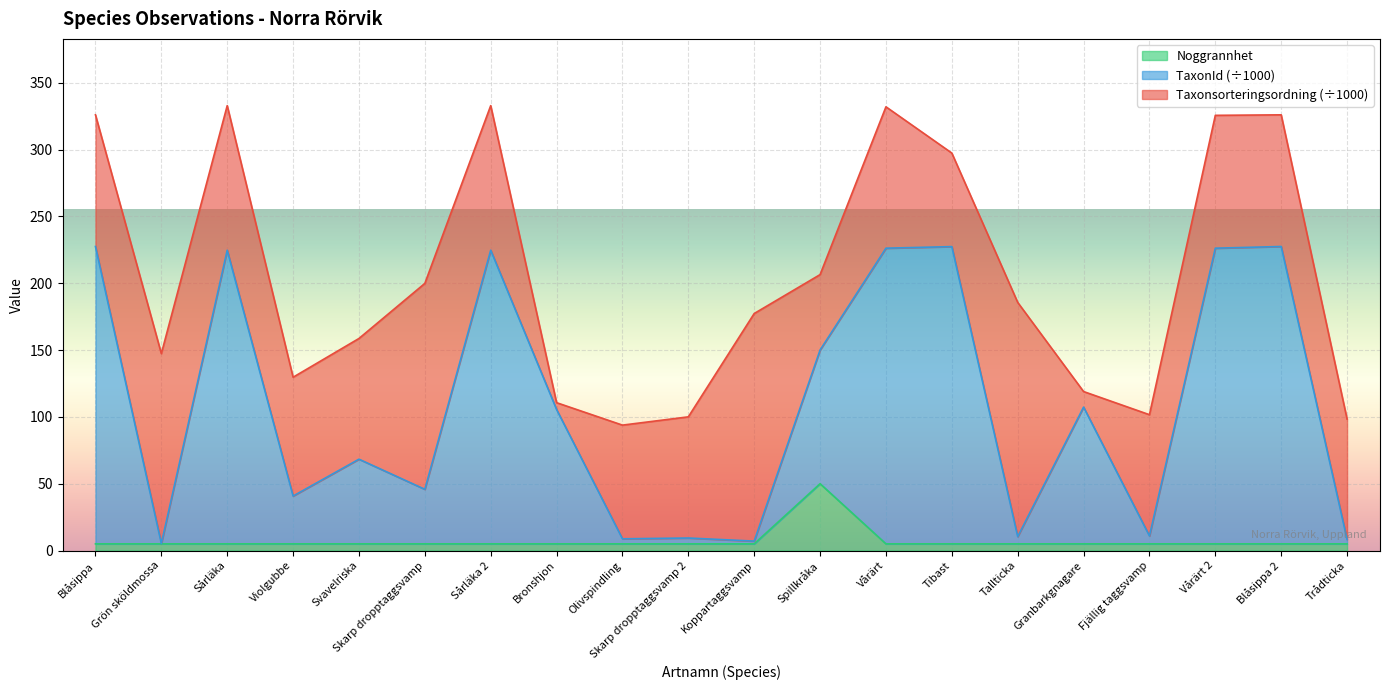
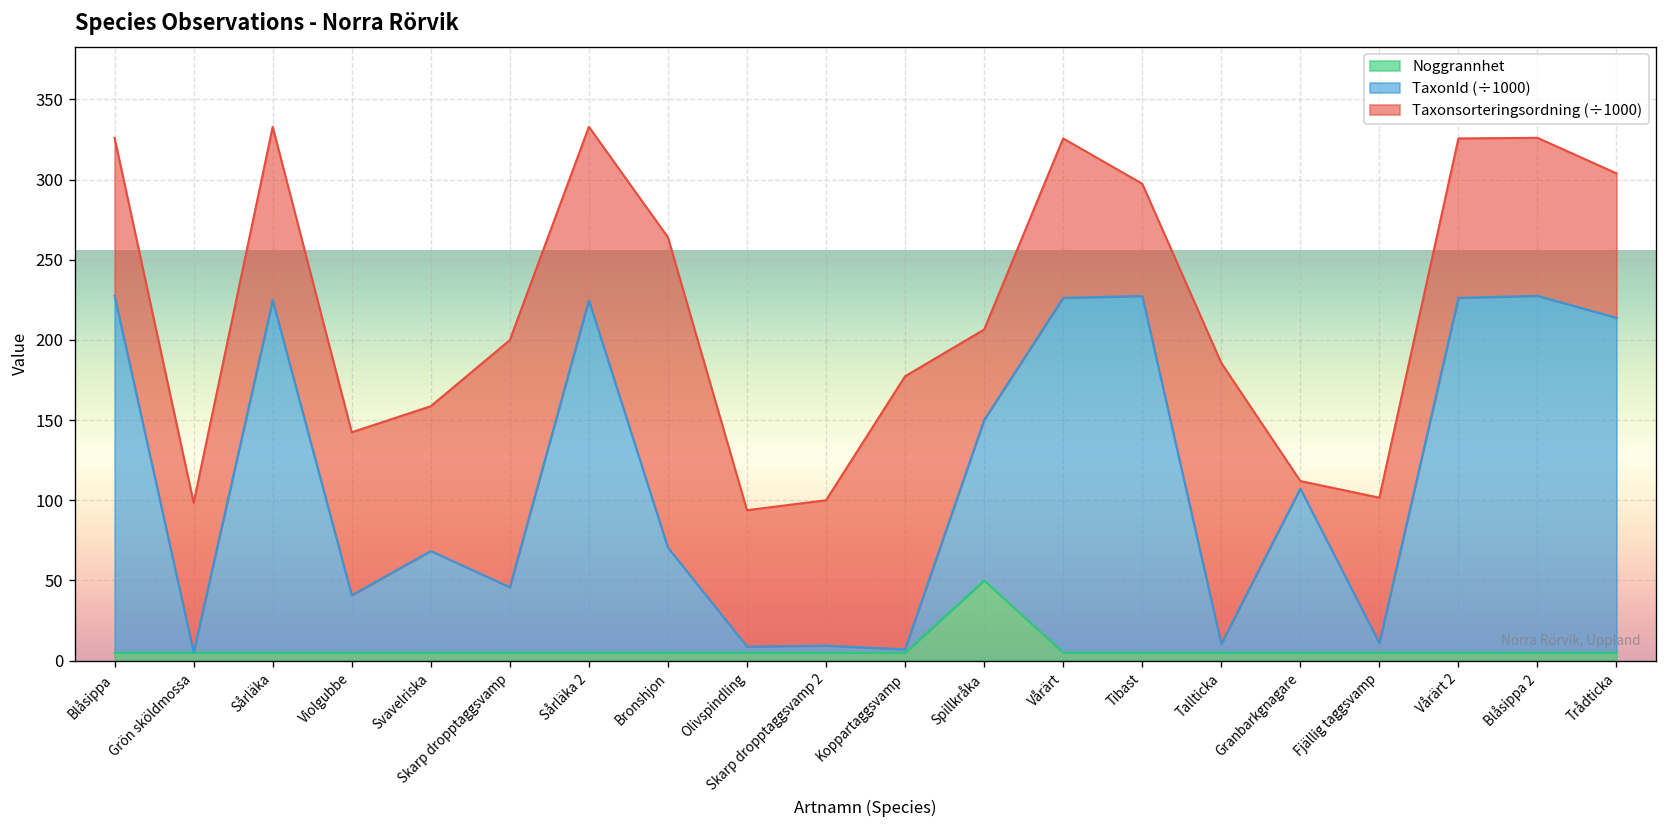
  {
    "Noggrannhet": {
      "Blåsippa": 5,
      "Sårläka": 5,
      "Violgubbe": 5,
      "Svavelriska": 5,
      "Skarp dropptaggsvamp": 5,
      "Sårläka 2": 5,
      "Bronshjon": 5,
      "Olivspindling": 5,
      "Skarp dropptaggsvamp 2": 5,
      "Koppartaggsvamp": 5,
      "Spillkråka": 50,
      "Vårärt": 5,
      "Tibast": 5,
      "Tallticka": 5,
      "Granbarkgnagare": 5,
      "Fjällig taggsvamp": 5,
      "Vårärt 2": 5,
      "Blåsippa 2": 5,
      "Trådticka": 5
    },
    "TaxonId (÷1000)": {
      "Blåsippa": 222,
      "Sårläka": 220,
      "Violgubbe": 36,
      "Svavelriska": 63,
      "Skarp dropptaggsvamp": 41,
      "Sårläka 2": 220,
-     "Bronshjon": 101,
+     "Bronshjon": 65,
      "Olivspindling": 4,
      "Skarp dropptaggsvamp 2": 4,
      "Koppartaggsvamp": 2,
      "Spillkråka": 100,
      "Vårärt": 221,
      "Tibast": 222,
      "Tallticka": 5,
      "Granbarkgnagare": 102,
      "Fjällig taggsvamp": 6,
      "Vårärt 2": 221,
      "Blåsippa 2": 222,
-     "Trådticka": 3
+     "Trådticka": 209
    },
    "Taxonsorteringsordning (÷1000)": {
      "Blåsippa": 99,
-     "Grön sköldmossa": 142,
+     "Grön sköldmossa": 93,
      "Sårläka": 108,
-     "Violgubbe": 89,
+     "Violgubbe": 102,
      "Svavelriska": 90,
      "Skarp dropptaggsvamp": 154,
      "Sårläka 2": 108,
-     "Bronshjon": 5,
+     "Bronshjon": 194,
      "Olivspindling": 85,
      "Skarp dropptaggsvamp 2": 91,
      "Koppartaggsvamp": 170,
      "Spillkråka": 56,
-     "Vårärt": 106,
+     "Vårärt": 99,
      "Tibast": 70,
      "Tallticka": 175,
-     "Granbarkgnagare": 12,
+     "Granbarkgnagare": 5,
      "Fjällig taggsvamp": 91,
      "Vårärt 2": 99,
      "Blåsippa 2": 99,
      "Trådticka": 90
    }
  }
